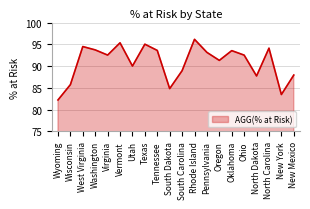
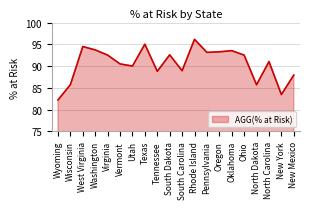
  {
    "Wyoming": 82,
    "Wisconsin": 86,
    "West Virginia": 94,
    "Washington": 94,
    "Virginia": 93,
-   "Vermont": 95,
+   "Vermont": 91,
    "Utah": 90,
    "Texas": 95,
-   "Tennessee": 94,
-   "South Dakota": 85,
+   "Tennessee": 89,
+   "South Dakota": 93,
    "South Carolina": 89,
    "Rhode Island": 96,
    "Pennsylvania": 93,
-   "Oregon": 91,
+   "Oregon": 93,
    "Oklahoma": 94,
    "Ohio": 93,
-   "North Dakota": 88,
-   "North Carolina": 94,
+   "North Dakota": 86,
+   "North Carolina": 91,
    "New York": 83,
    "New Mexico": 88
  }
